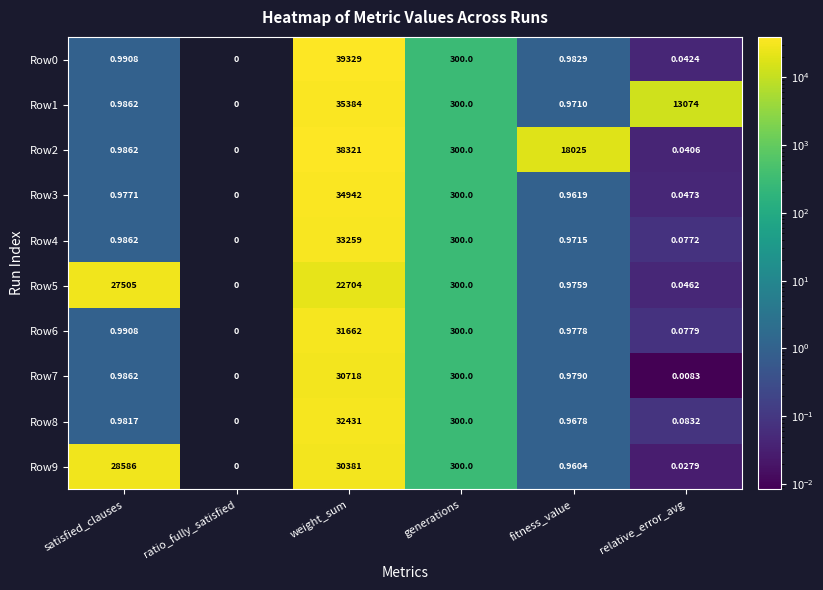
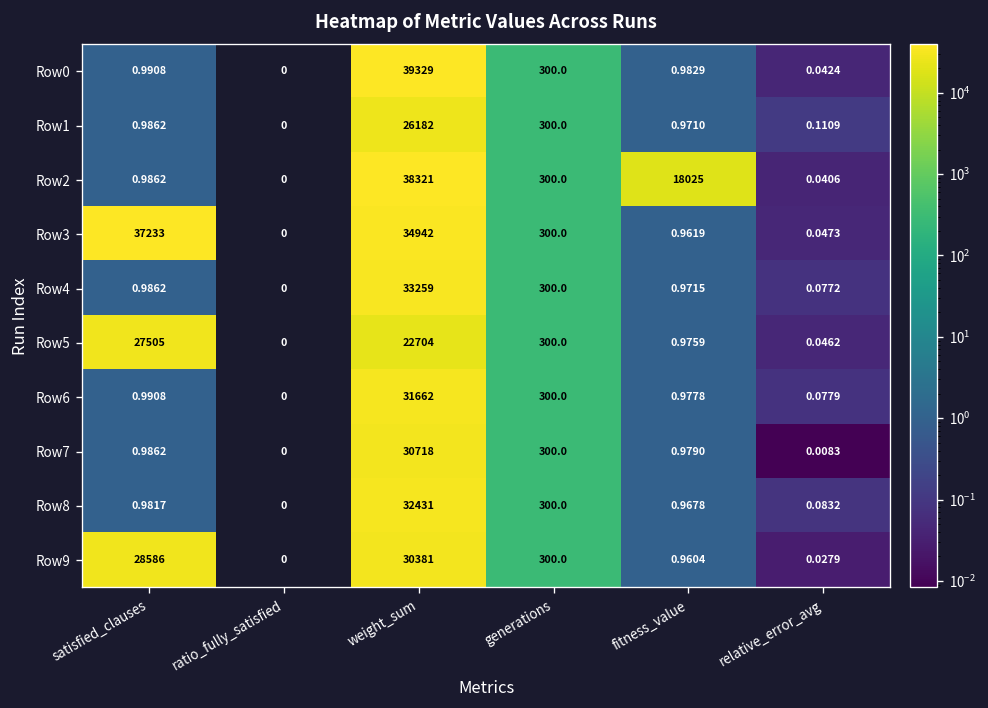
  {
    "Row0": {
      "satisfied_clauses": 0.9908,
      "ratio_fully_satisfied": 0,
      "weight_sum": 39329,
      "generations": 300.0,
      "fitness_value": 0.9829,
      "relative_error_avg": 0.0424
    },
    "Row1": {
      "satisfied_clauses": 0.9862,
      "ratio_fully_satisfied": 0,
-     "weight_sum": 35384,
+     "weight_sum": 26182,
      "generations": 300.0,
      "fitness_value": 0.9710,
-     "relative_error_avg": 13074
+     "relative_error_avg": 0.1109
    },
    "Row2": {
      "satisfied_clauses": 0.9862,
      "ratio_fully_satisfied": 0,
      "weight_sum": 38321,
      "generations": 300.0,
      "fitness_value": 18025,
      "relative_error_avg": 0.0406
    },
    "Row3": {
-     "satisfied_clauses": 0.9771,
+     "satisfied_clauses": 37233,
      "ratio_fully_satisfied": 0,
      "weight_sum": 34942,
      "generations": 300.0,
      "fitness_value": 0.9619,
      "relative_error_avg": 0.0473
    },
    "Row4": {
      "satisfied_clauses": 0.9862,
      "ratio_fully_satisfied": 0,
      "weight_sum": 33259,
      "generations": 300.0,
      "fitness_value": 0.9715,
      "relative_error_avg": 0.0772
    },
    "Row5": {
      "satisfied_clauses": 27505,
      "ratio_fully_satisfied": 0,
      "weight_sum": 22704,
      "generations": 300.0,
      "fitness_value": 0.9759,
      "relative_error_avg": 0.0462
    },
    "Row6": {
      "satisfied_clauses": 0.9908,
      "ratio_fully_satisfied": 0,
      "weight_sum": 31662,
      "generations": 300.0,
      "fitness_value": 0.9778,
      "relative_error_avg": 0.0779
    },
    "Row7": {
      "satisfied_clauses": 0.9862,
      "ratio_fully_satisfied": 0,
      "weight_sum": 30718,
      "generations": 300.0,
      "fitness_value": 0.9790,
      "relative_error_avg": 0.0083
    },
    "Row8": {
      "satisfied_clauses": 0.9817,
      "ratio_fully_satisfied": 0,
      "weight_sum": 32431,
      "generations": 300.0,
      "fitness_value": 0.9678,
      "relative_error_avg": 0.0832
    },
    "Row9": {
      "satisfied_clauses": 28586,
      "ratio_fully_satisfied": 0,
      "weight_sum": 30381,
      "generations": 300.0,
      "fitness_value": 0.9604,
      "relative_error_avg": 0.0279
    }
  }
